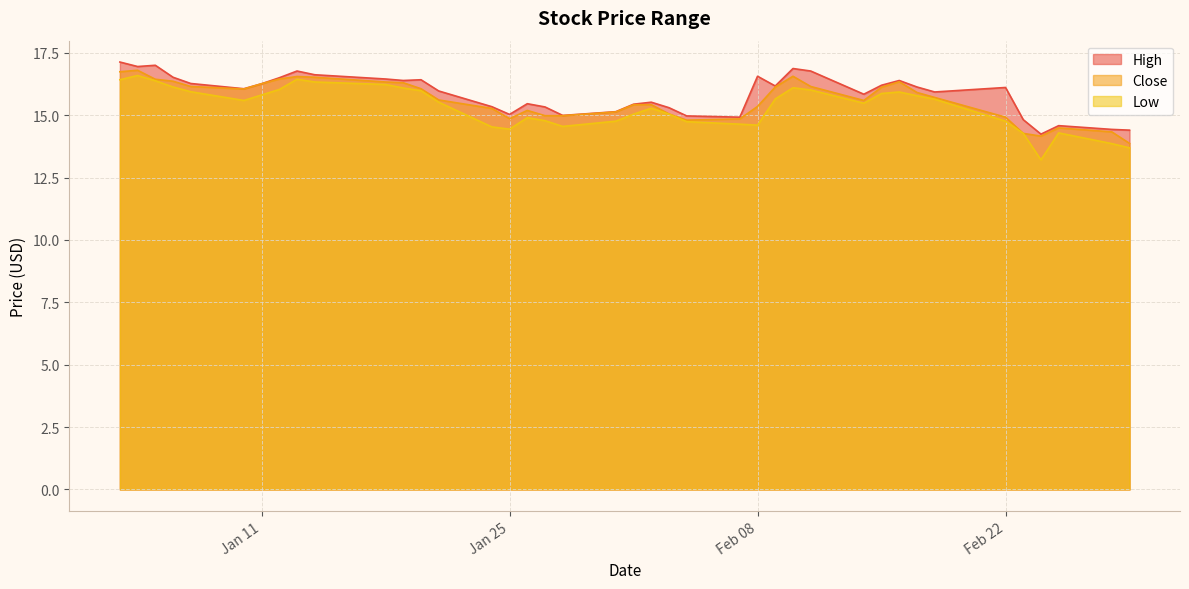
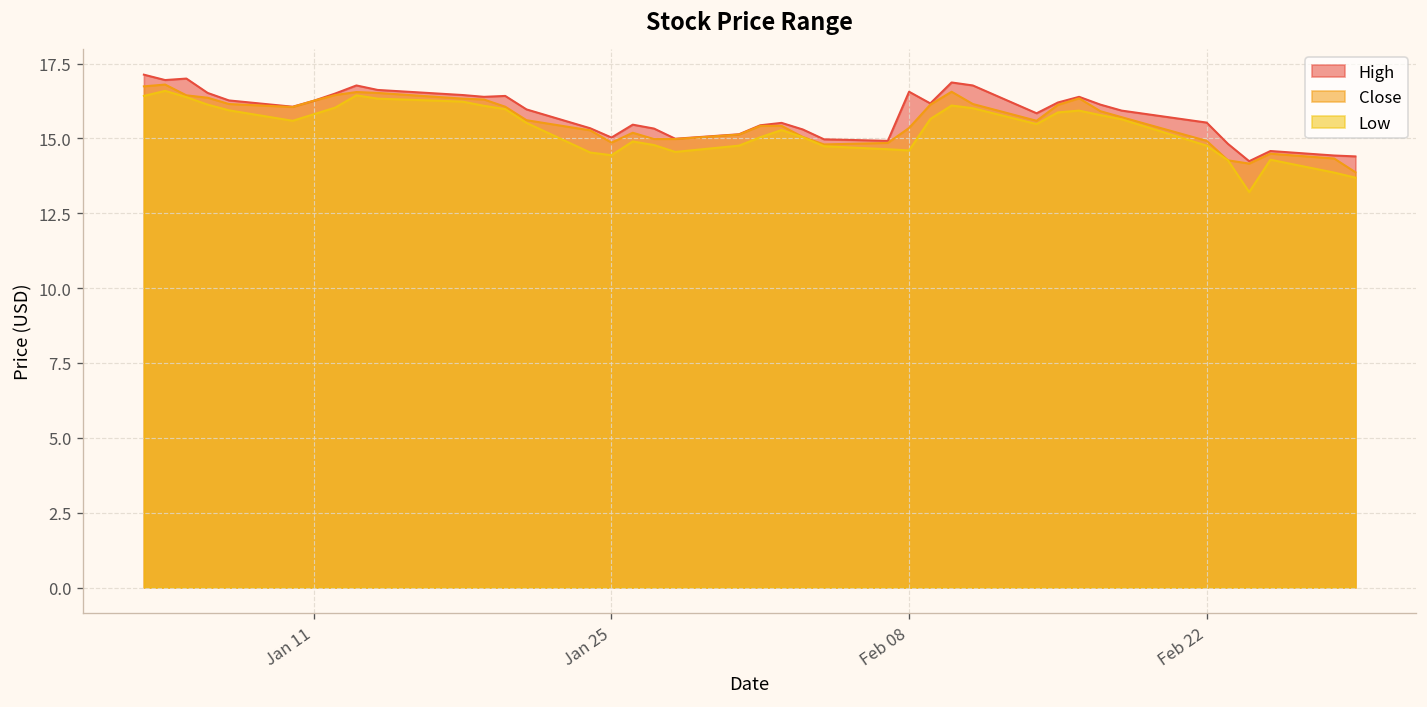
  {
    "High": {
      "Jan 25": 15.0,
      "Feb 08": 16.6,
-     "Feb 22": 16.1
+     "Feb 22": 15.5
    }
  }
